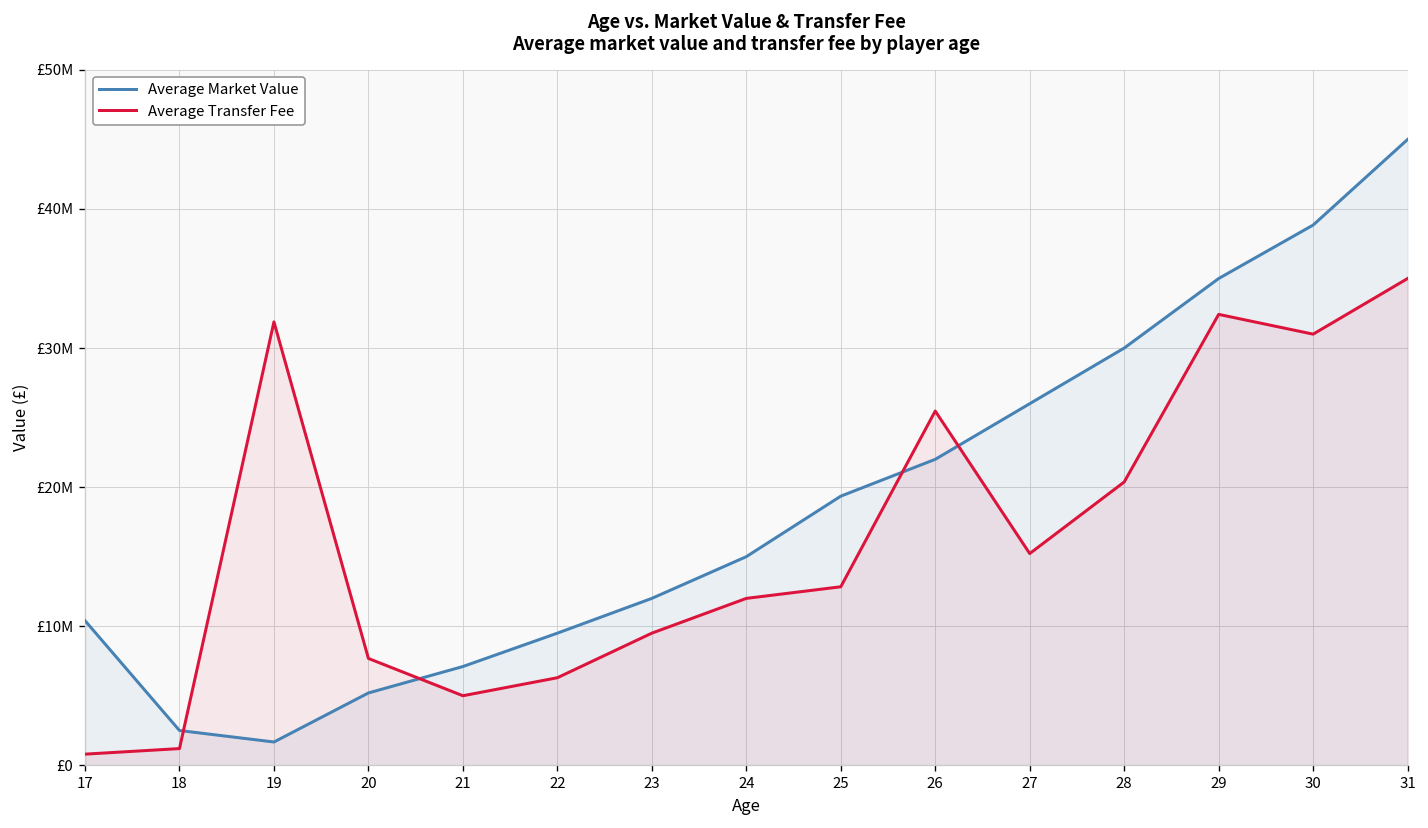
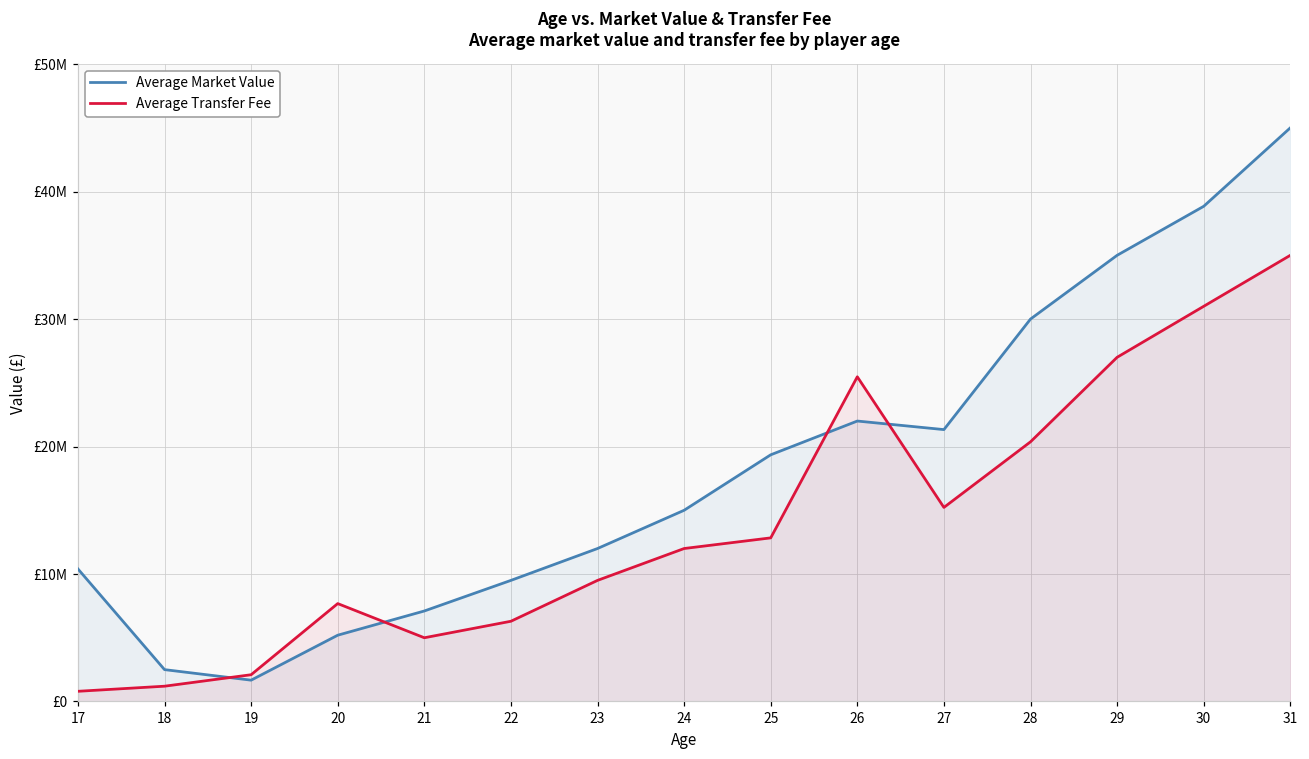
  {
    "Average Market Value": {
      "17": "£10400000",
      "18": "£2500000",
      "19": "£1700000",
      "20": "£5200000",
      "21": "£7100000",
      "22": "£9500000",
      "23": "£12000000",
      "24": "£15000000",
      "25": "£19400000",
      "26": "£22000000",
-     "27": "£26000000",
+     "27": "£21300000",
      "28": "£30000000",
      "29": "£35000000",
      "30": "£38800000",
      "31": "£45000000"
    },
    "Average Transfer Fee": {
      "17": "£800000",
      "18": "£1200000",
-     "19": "£31900000",
+     "19": "£2100000",
      "20": "£7700000",
      "21": "£5000000",
      "22": "£6300000",
      "23": "£9500000",
      "24": "£12000000",
      "25": "£12800000",
      "26": "£25500000",
      "27": "£15200000",
      "28": "£20400000",
-     "29": "£32400000",
+     "29": "£27000000",
      "30": "£31000000",
      "31": "£35000000"
    }
  }
